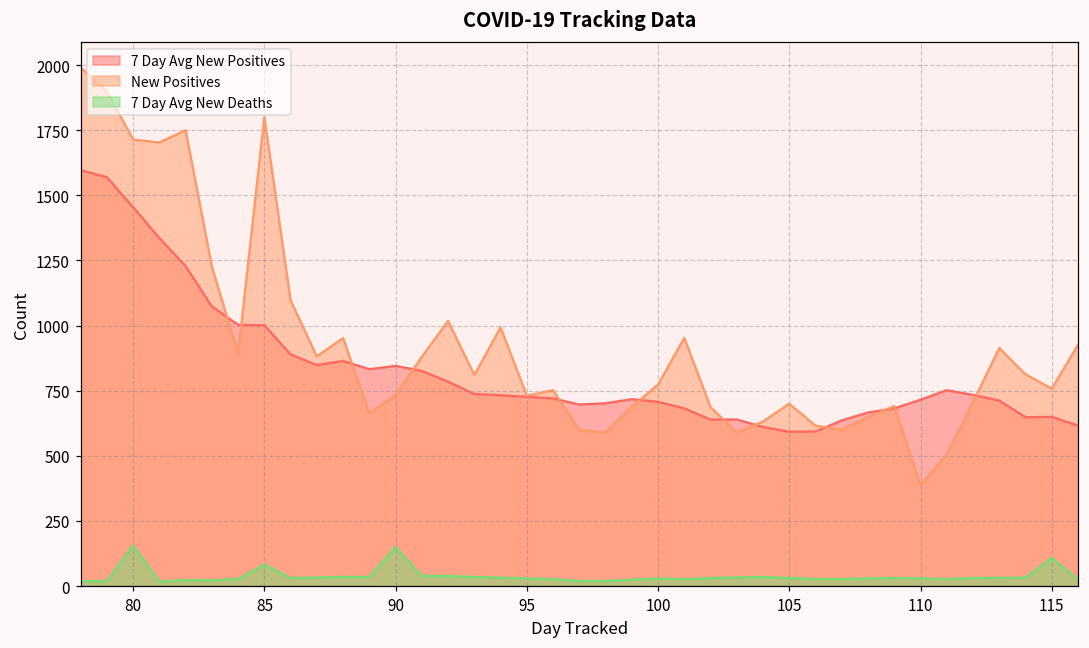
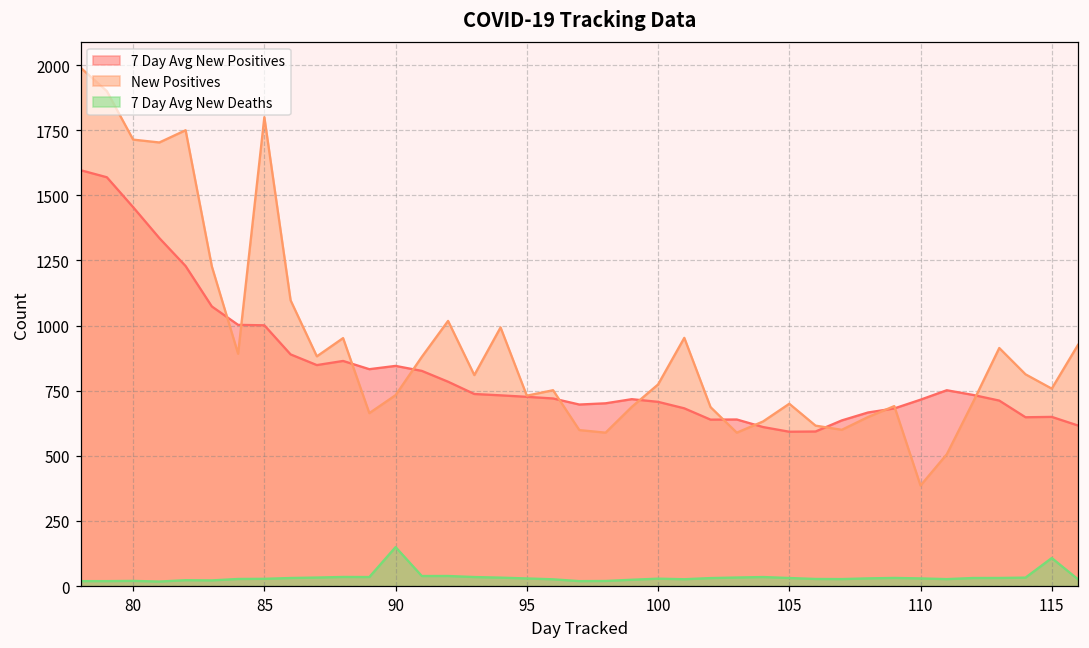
  {
    "7 Day Avg New Deaths": {
-     "80": 160,
-     "85": 80,
+     "80": 20,
+     "85": 30,
      "90": 150,
      "95": 30,
      "100": 30,
      "105": 30,
      "110": 30,
      "115": 110
    }
  }
